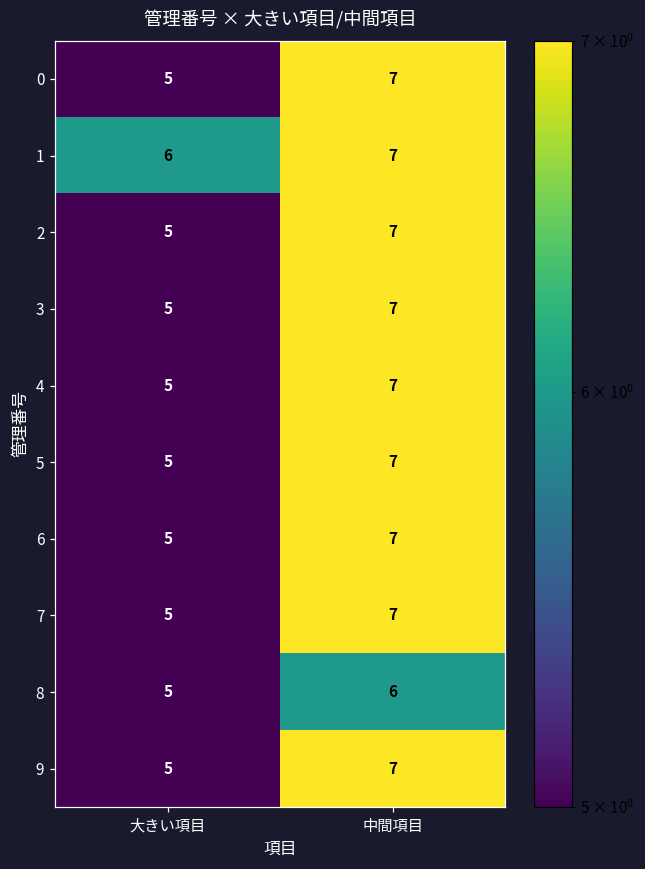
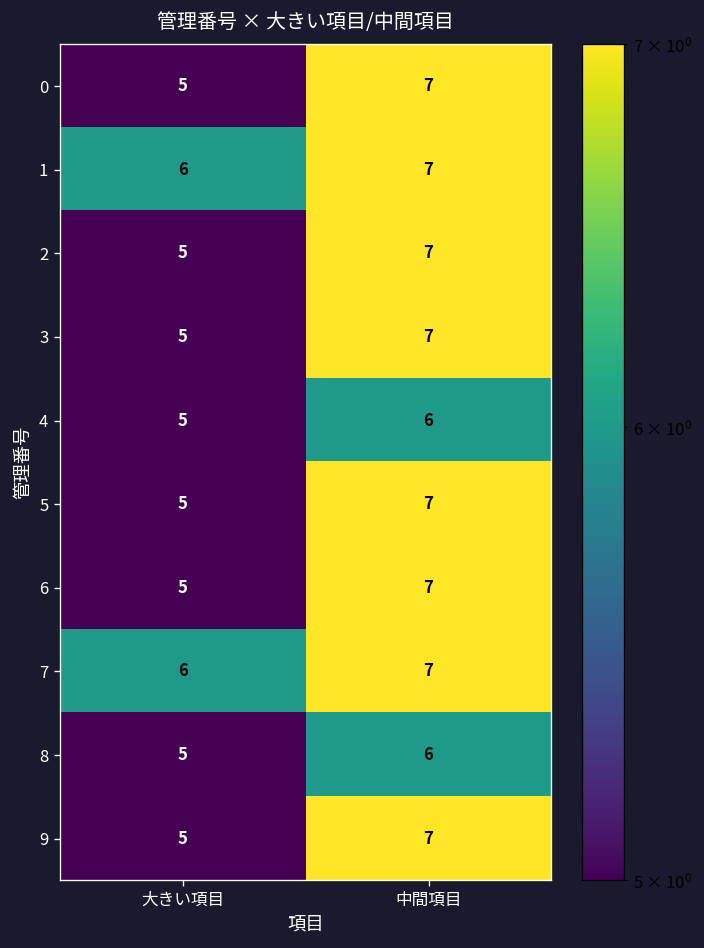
  {
    "0": {
      "大きい項目": 5,
      "中間項目": 7
    },
    "1": {
      "大きい項目": 6,
      "中間項目": 7
    },
    "2": {
      "大きい項目": 5,
      "中間項目": 7
    },
    "3": {
      "大きい項目": 5,
      "中間項目": 7
    },
    "4": {
      "大きい項目": 5,
-     "中間項目": 7
+     "中間項目": 6
    },
    "5": {
      "大きい項目": 5,
      "中間項目": 7
    },
    "6": {
      "大きい項目": 5,
      "中間項目": 7
    },
    "7": {
-     "大きい項目": 5,
+     "大きい項目": 6,
      "中間項目": 7
    },
    "8": {
      "大きい項目": 5,
      "中間項目": 6
    },
    "9": {
      "大きい項目": 5,
      "中間項目": 7
    }
  }
